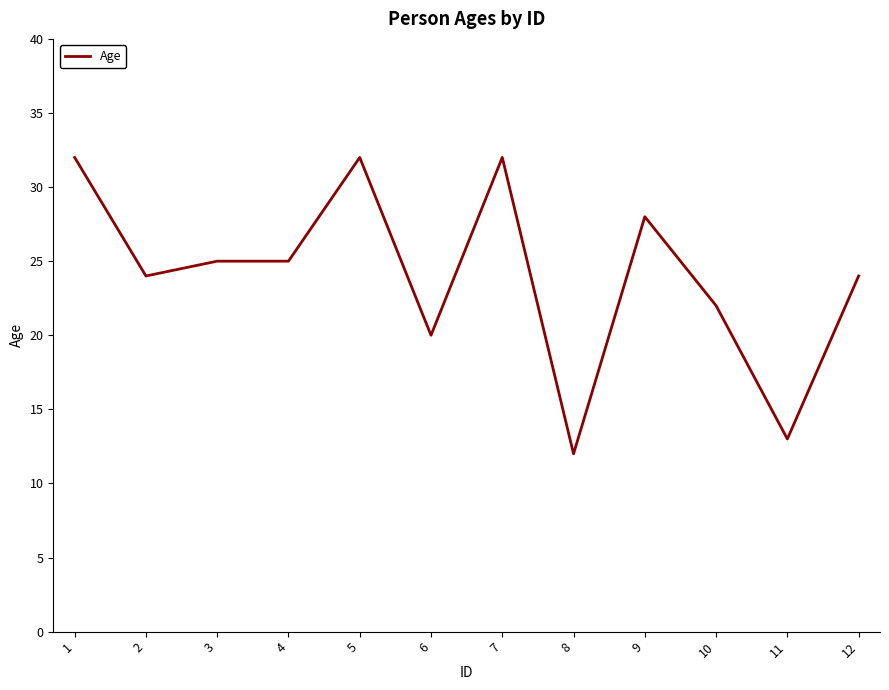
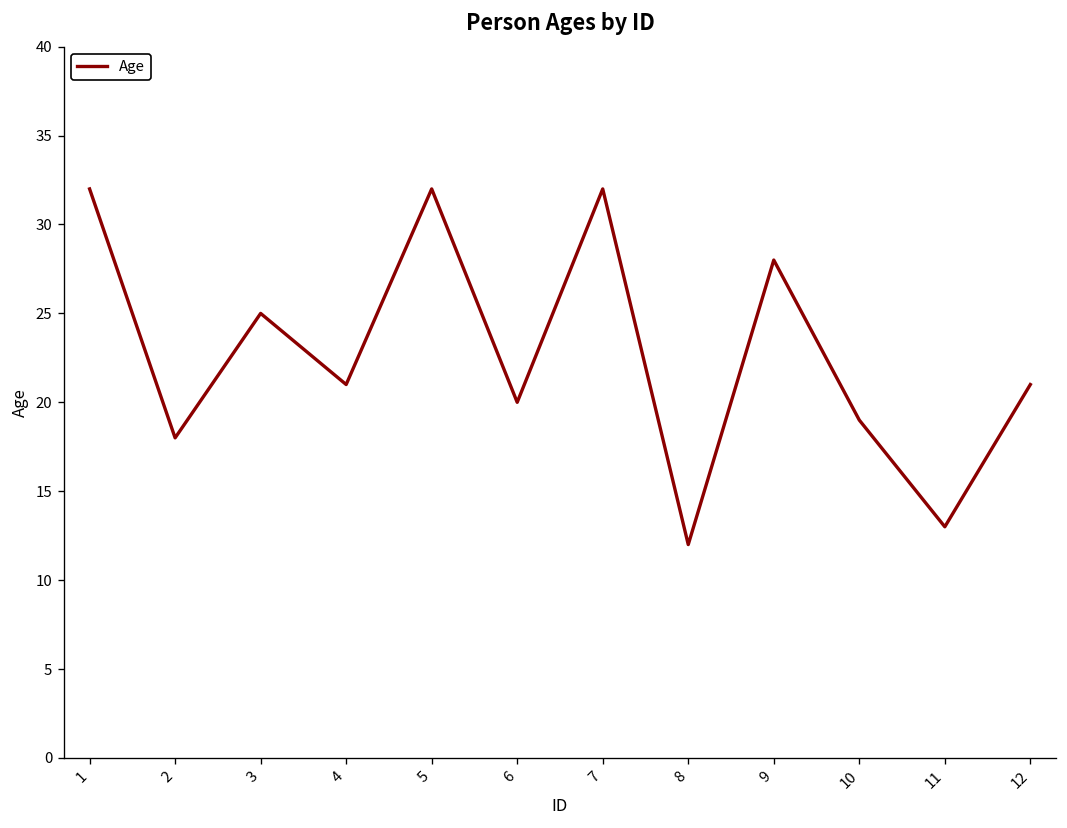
  {
    "1": 32,
-   "2": 24,
+   "2": 18,
    "3": 25,
-   "4": 25,
+   "4": 21,
    "5": 32,
    "6": 20,
    "7": 32,
    "8": 12,
    "9": 28,
-   "10": 22,
+   "10": 19,
    "11": 13,
-   "12": 24
+   "12": 21
  }
